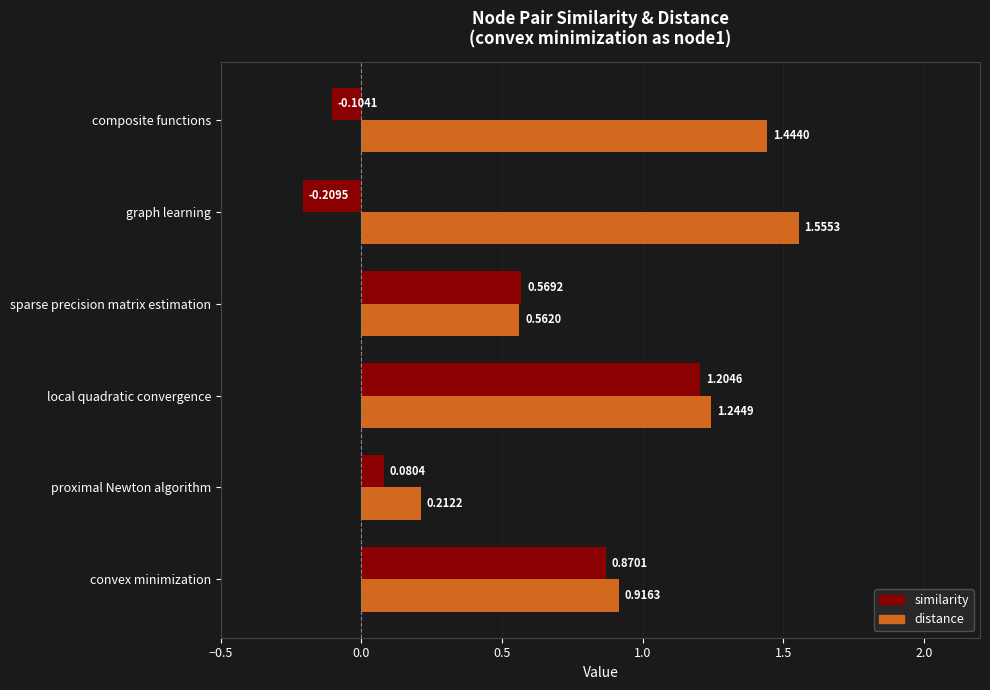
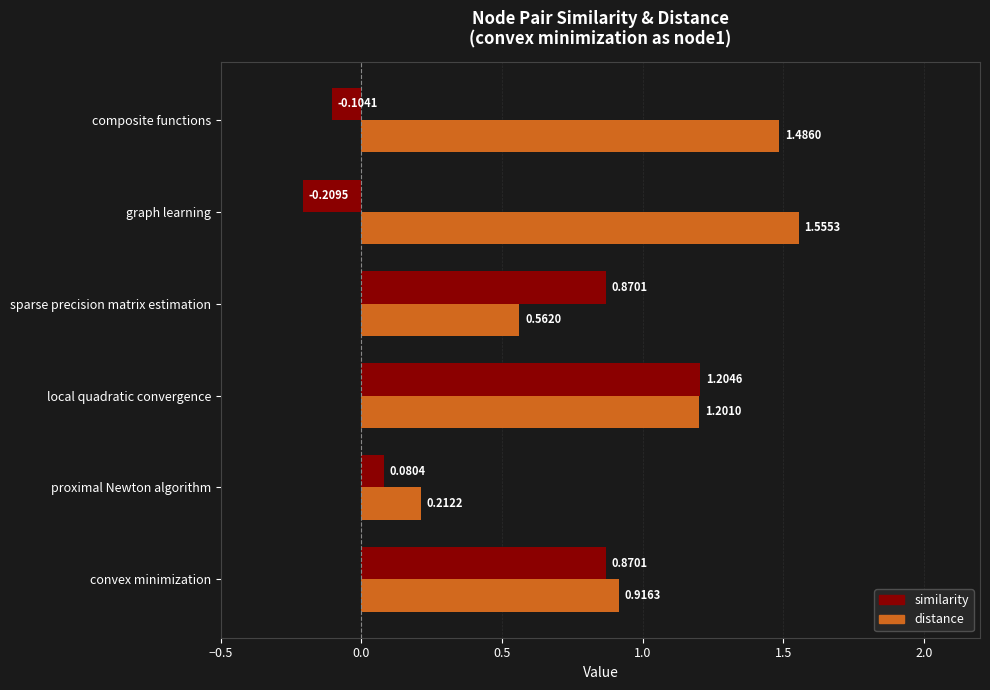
  {
    "similarity": {
      "composite functions": -0.1041,
      "graph learning": -0.2095,
-     "sparse precision matrix estimation": 0.5692,
+     "sparse precision matrix estimation": 0.8701,
      "local quadratic convergence": 1.2046,
      "proximal Newton algorithm": 0.0804,
      "convex minimization": 0.8701
    },
    "distance": {
-     "composite functions": 1.4440,
+     "composite functions": 1.4860,
      "graph learning": 1.5553,
      "sparse precision matrix estimation": 0.5620,
-     "local quadratic convergence": 1.2449,
+     "local quadratic convergence": 1.2010,
      "proximal Newton algorithm": 0.2122,
      "convex minimization": 0.9163
    }
  }
